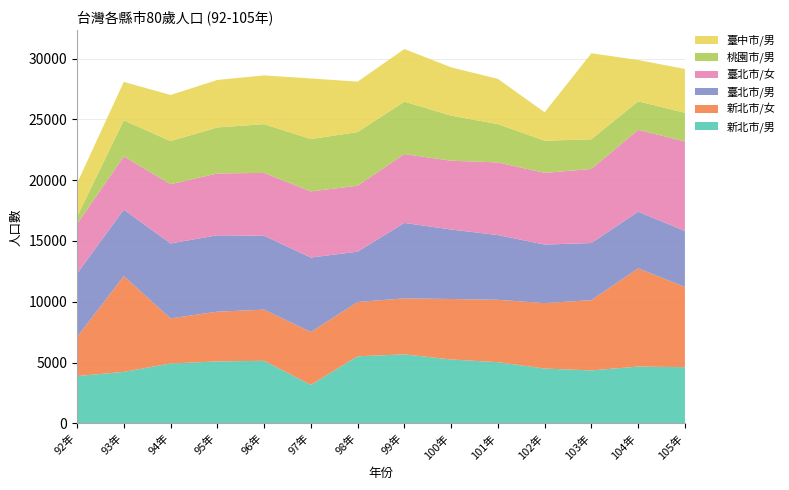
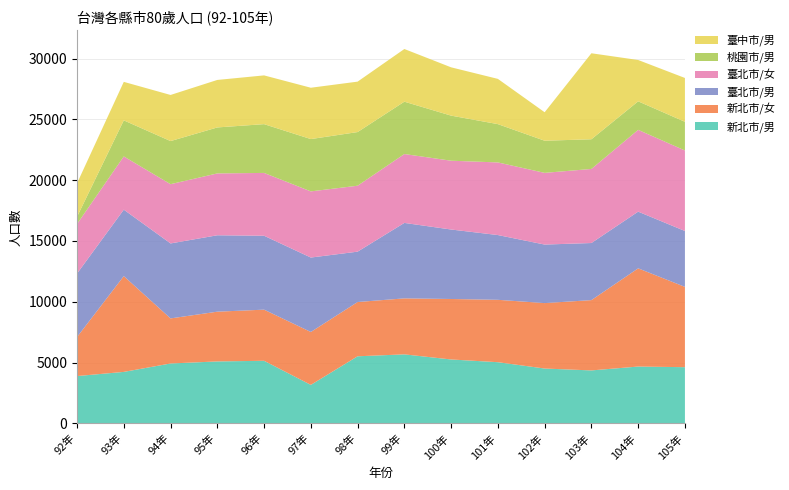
  {
    "新北市/男": {
      "92年": 3900,
      "93年": 4200,
      "94年": 4900,
      "95年": 5100,
      "96年": 5200,
      "97年": 3200,
      "98年": 5500,
      "99年": 5700,
      "100年": 5300,
      "101年": 5000,
      "102年": 4500,
      "103年": 4400,
      "104年": 4700,
      "105年": 4600
    },
    "新北市/女": {
      "92年": 3200,
      "93年": 7900,
      "94年": 3700,
      "95年": 4100,
      "96年": 4200,
      "97年": 4400,
      "98年": 4500,
      "99年": 4600,
      "100年": 5000,
      "101年": 5100,
      "102年": 5400,
      "103年": 5800,
      "104年": 8100,
      "105年": 6600
    },
    "臺北市/男": {
      "92年": 5200,
      "93年": 5500,
      "94年": 6200,
      "95年": 6300,
      "96年": 6100,
      "97年": 6100,
      "98年": 4100,
      "99年": 6200,
      "100年": 5700,
      "101年": 5300,
      "102年": 4800,
      "103年": 4700,
      "104年": 4700,
      "105年": 4600
    },
    "臺北市/女": {
      "92年": 4100,
      "93年": 4400,
      "94年": 4900,
      "95年": 5100,
      "96年": 5200,
      "97年": 5400,
      "98年": 5400,
      "99年": 5700,
      "100年": 5700,
      "101年": 6000,
      "102年": 5900,
      "103年": 6100,
      "104年": 6700,
-     "105年": 7400
+     "105年": 6600
    },
    "桃園市/男": {
      "92年": 600,
      "93年": 3000,
      "94年": 3500,
      "95年": 3800,
      "96年": 4000,
      "97年": 4300,
      "98年": 4400,
      "99年": 4300,
      "100年": 3700,
      "101年": 3100,
      "102年": 2600,
      "103年": 2400,
      "104年": 2300,
      "105年": 2400
    },
    "臺中市/男": {
      "92年": 2800,
      "93年": 3200,
      "94年": 3800,
      "95年": 3900,
      "96年": 4000,
-     "97年": 5000,
+     "97年": 4200,
      "98年": 4100,
      "99年": 4300,
      "100年": 4000,
      "101年": 3700,
      "102年": 2300,
      "103年": 7100,
      "104年": 3400,
      "105年": 3600
    }
  }
